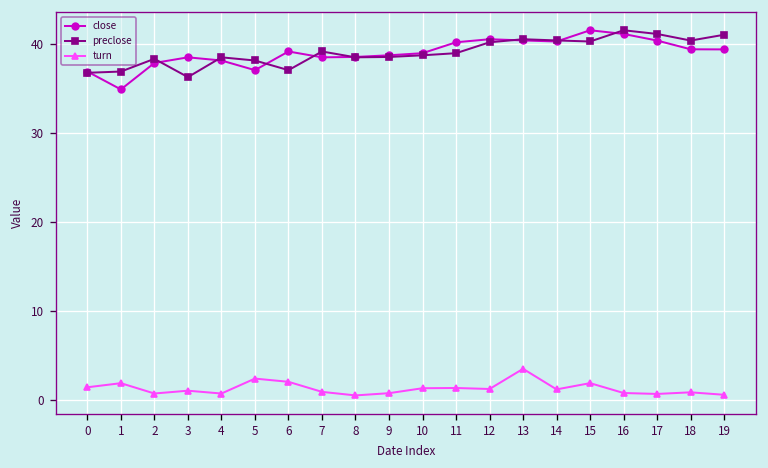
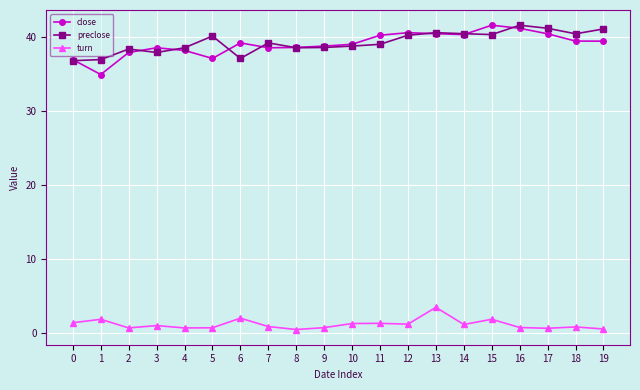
  {
    "close": {
      "1": 35,
      "2": 38,
      "3": 39,
      "4": 38,
      "5": 37,
      "6": 39,
      "7": 39,
      "11": 40,
      "15": 42,
      "16": 41,
      "17": 40,
      "18": 39,
      "19": 39
    },
    "preclose": {
      "1": 37,
      "2": 38,
-     "3": 36,
+     "3": 38,
      "4": 39,
-     "5": 38,
+     "5": 40,
      "6": 37,
      "7": 39,
      "11": 39,
      "15": 40,
      "16": 42,
      "17": 41,
      "18": 40,
      "19": 41
    },
    "turn": {
      "0": 1,
      "1": 2,
      "2": 1,
      "3": 1,
      "4": 1,
-     "5": 2,
+     "5": 1,
      "6": 2,
      "7": 1,
      "8": 0,
      "9": 1,
      "10": 1,
      "11": 1,
      "12": 1,
      "13": 3,
      "14": 1,
      "15": 2,
      "16": 1,
      "17": 1,
      "18": 1,
      "19": 1
    }
  }
